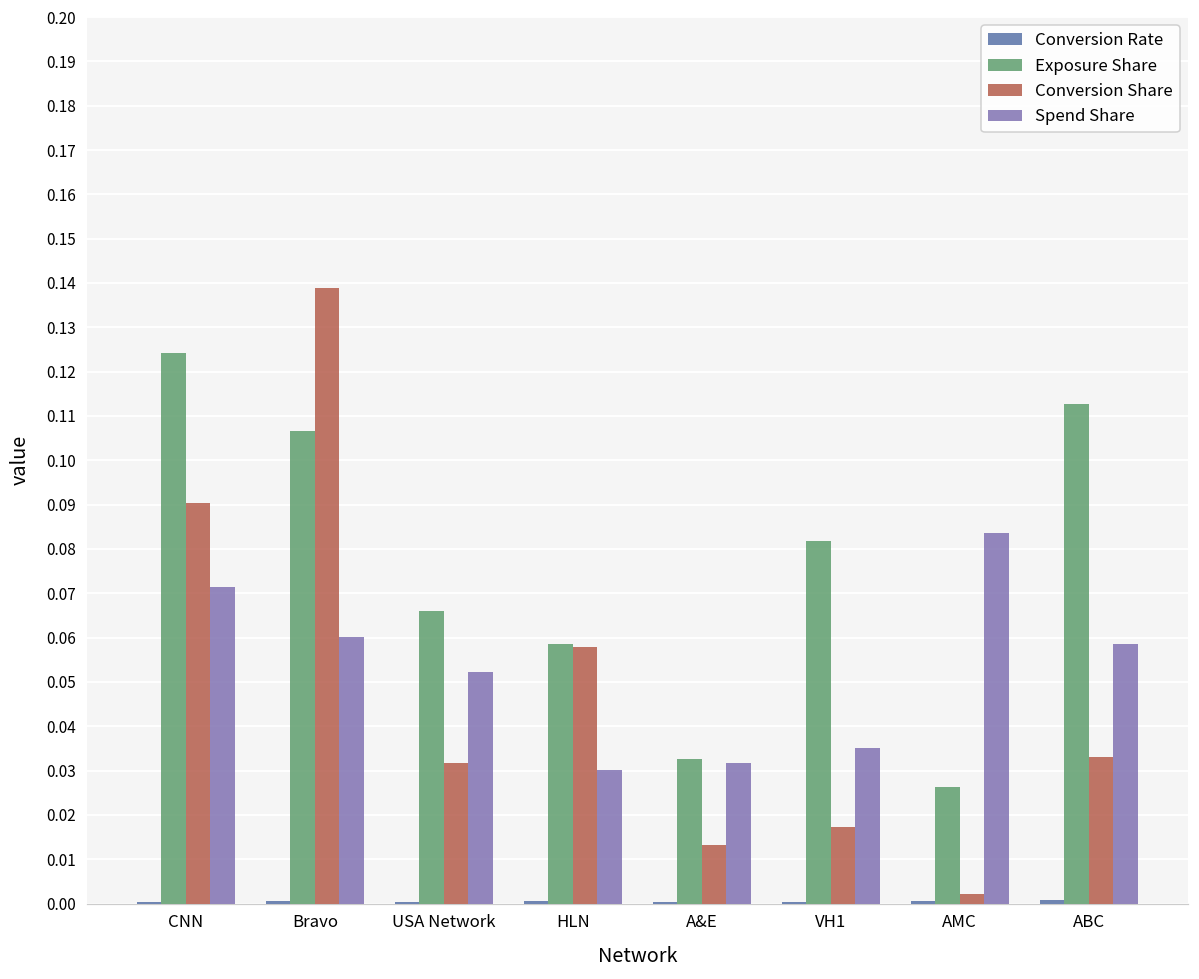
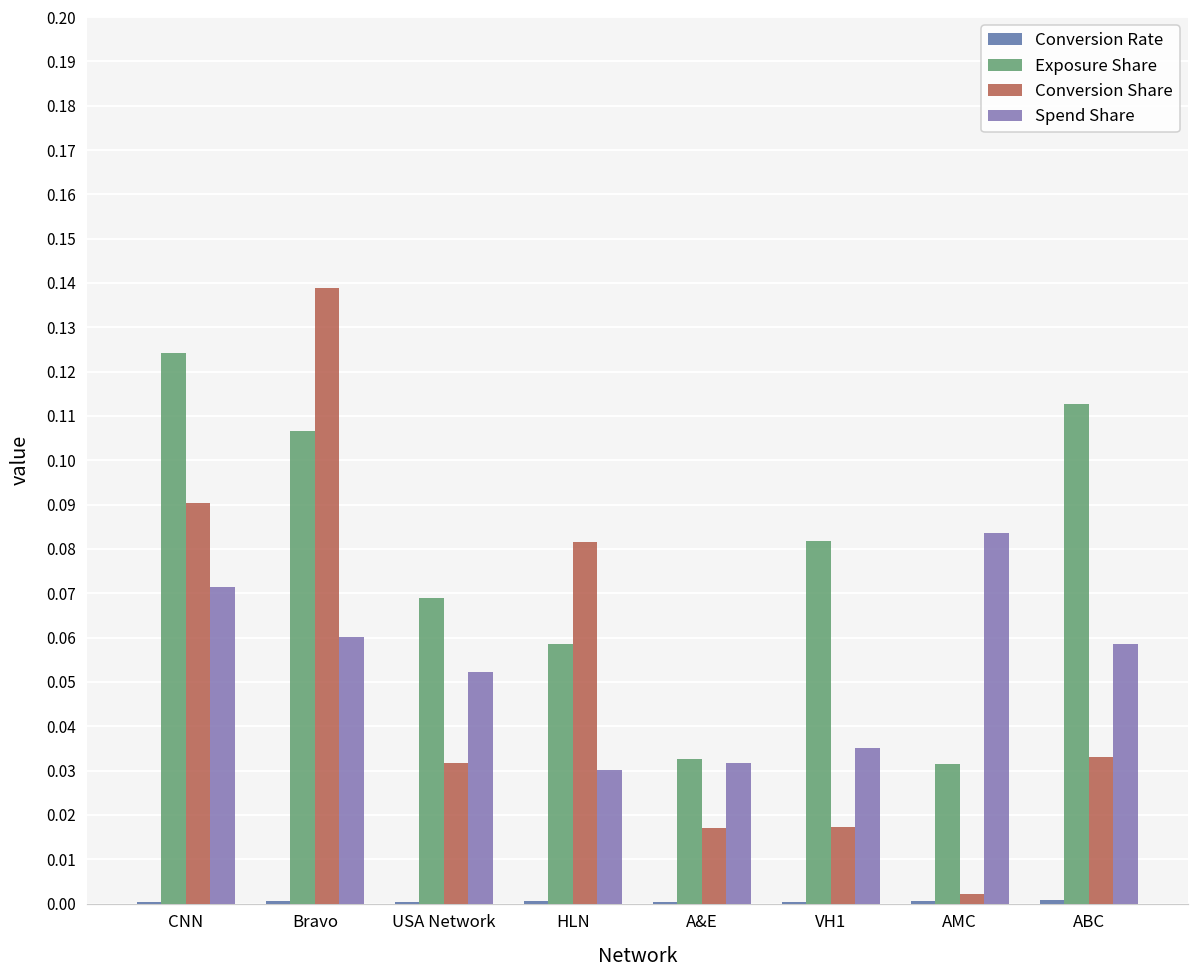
  {
    "Exposure Share": {
      "CNN": 0.124,
      "Bravo": 0.107,
-     "USA Network": 0.066,
+     "USA Network": 0.069,
      "HLN": 0.058,
      "A&E": 0.033,
      "VH1": 0.082,
-     "AMC": 0.026,
+     "AMC": 0.031,
      "ABC": 0.113
    },
    "Conversion Share": {
      "CNN": 0.090,
      "Bravo": 0.139,
      "USA Network": 0.032,
-     "HLN": 0.058,
-     "A&E": 0.013,
+     "HLN": 0.082,
+     "A&E": 0.017,
      "VH1": 0.017,
      "AMC": 0.002,
      "ABC": 0.033
    }
  }
